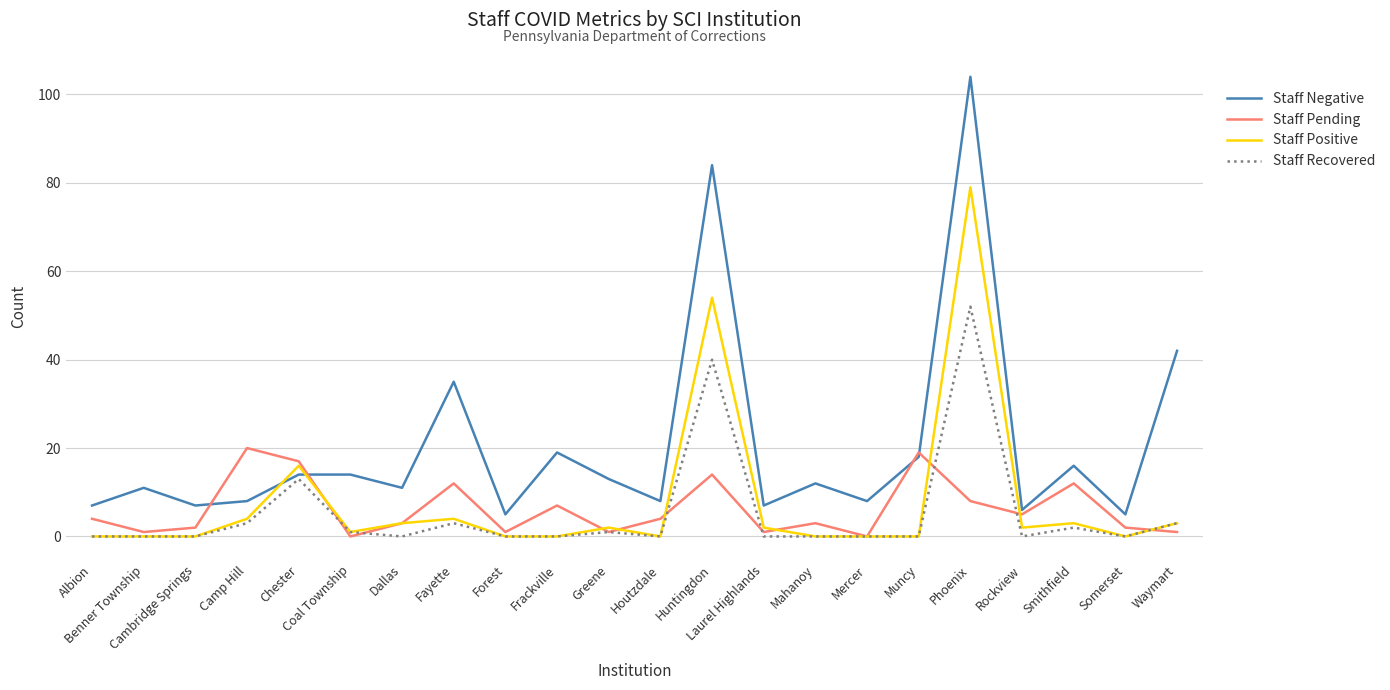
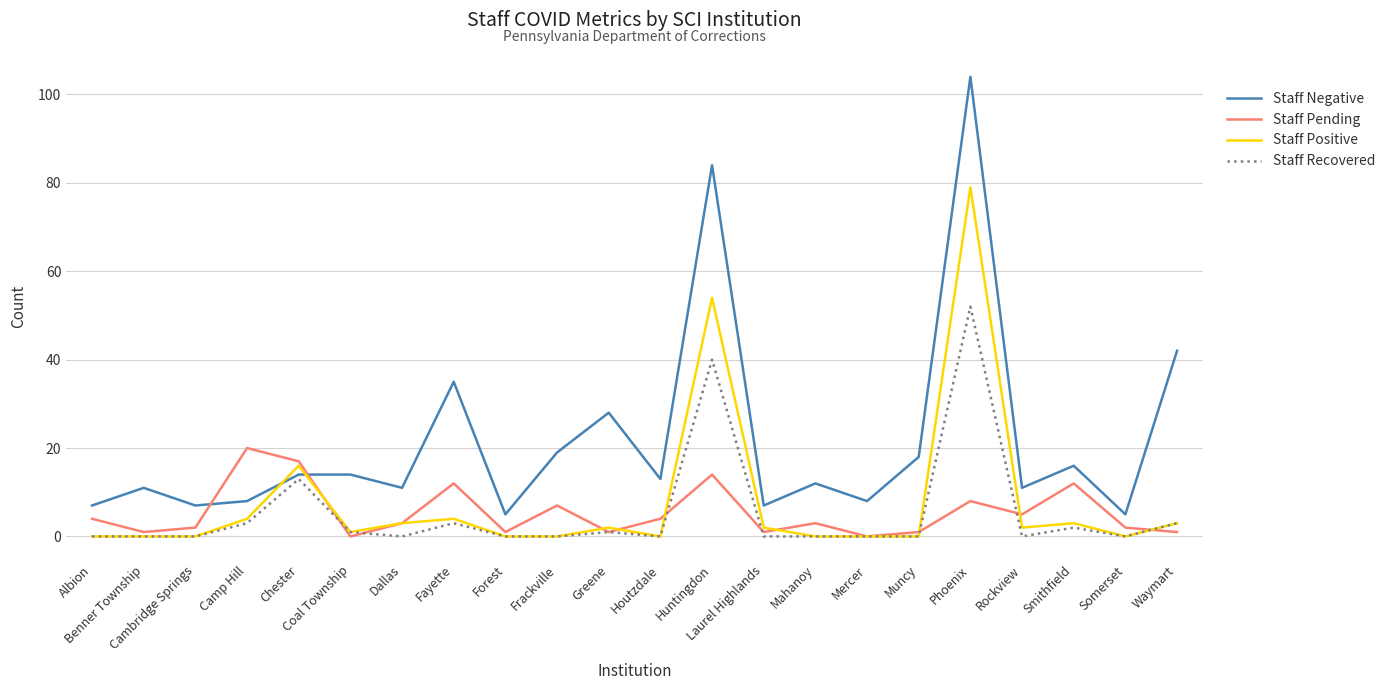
  {
    "Staff Negative": {
      "Albion": 7,
      "Benner Township": 11,
      "Cambridge Springs": 7,
      "Camp Hill": 8,
      "Chester": 14,
      "Coal Township": 14,
      "Dallas": 11,
      "Fayette": 35,
      "Forest": 5,
      "Frackville": 19,
-     "Greene": 13,
-     "Houtzdale": 8,
+     "Greene": 28,
+     "Houtzdale": 13,
      "Huntingdon": 84,
      "Laurel Highlands": 7,
      "Mahanoy": 12,
      "Mercer": 8,
      "Muncy": 18,
      "Phoenix": 104,
-     "Rockview": 6,
+     "Rockview": 11,
      "Smithfield": 16,
      "Somerset": 5,
      "Waymart": 42
    },
    "Staff Pending": {
      "Albion": 4,
      "Benner Township": 1,
      "Cambridge Springs": 2,
      "Camp Hill": 20,
      "Chester": 17,
      "Coal Township": 0,
      "Fayette": 12,
      "Forest": 1,
      "Frackville": 7,
      "Houtzdale": 4,
      "Huntingdon": 14,
      "Laurel Highlands": 1,
      "Mahanoy": 3,
-     "Muncy": 19,
+     "Muncy": 1,
      "Phoenix": 8,
      "Rockview": 5,
      "Smithfield": 12,
      "Somerset": 2,
      "Waymart": 1
    },
    "Staff Positive": {
      "Camp Hill": 4,
      "Chester": 16,
      "Fayette": 4,
      "Greene": 2,
      "Huntingdon": 54,
      "Laurel Highlands": 2,
      "Phoenix": 79,
      "Rockview": 2,
      "Smithfield": 3
    },
    "Staff Recovered": {
      "Camp Hill": 3,
      "Chester": 13,
      "Dallas": 0,
      "Fayette": 3,
      "Huntingdon": 40,
      "Laurel Highlands": 0,
      "Phoenix": 52,
      "Rockview": 0,
      "Smithfield": 2
    }
  }
